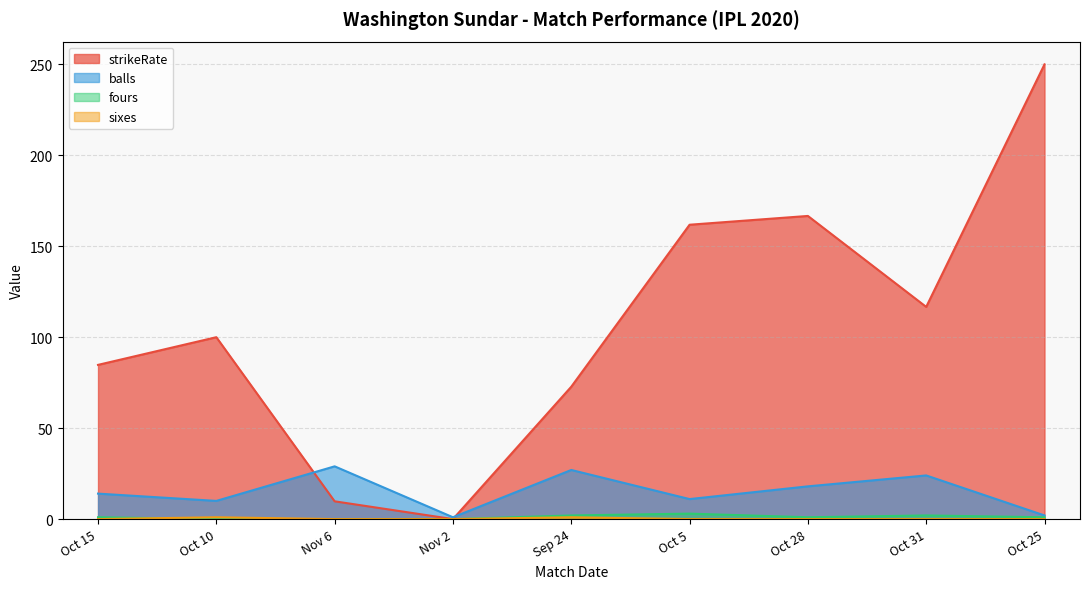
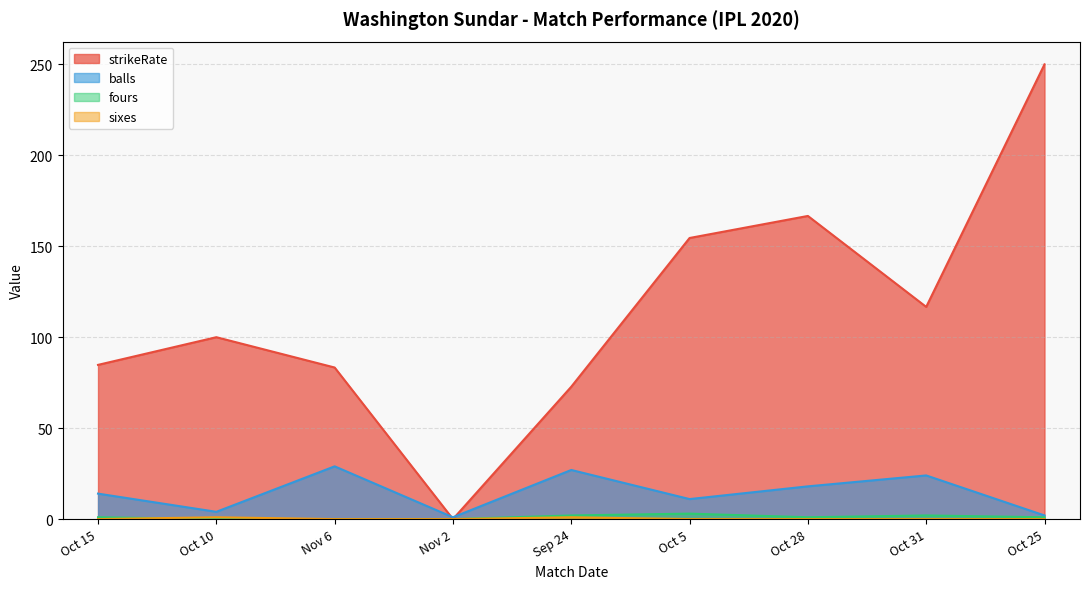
  {
    "strikeRate": {
      "Oct 15": 85,
      "Oct 10": 100,
-     "Nov 6": 10,
+     "Nov 6": 83,
      "Sep 24": 73,
-     "Oct 5": 162,
+     "Oct 5": 155,
      "Oct 28": 167,
      "Oct 31": 117,
      "Oct 25": 250
    },
    "balls": {
      "Oct 15": 14,
-     "Oct 10": 10,
+     "Oct 10": 4,
      "Nov 6": 29,
      "Sep 24": 27,
      "Oct 5": 11,
      "Oct 28": 18,
      "Oct 31": 24
    },
    "fours": {
      "Oct 5": 3,
      "Oct 31": 2
    },
    "sixes": {
      "Oct 5": 0,
      "Oct 31": 0
    }
  }
